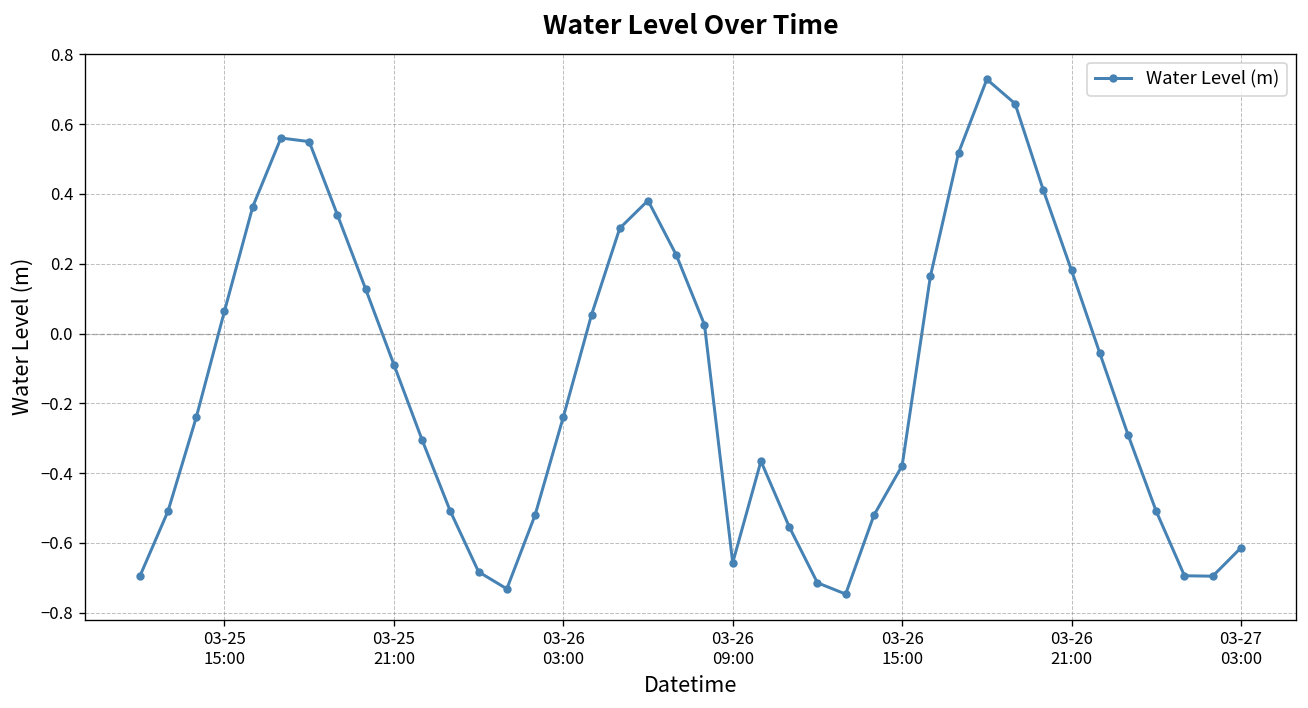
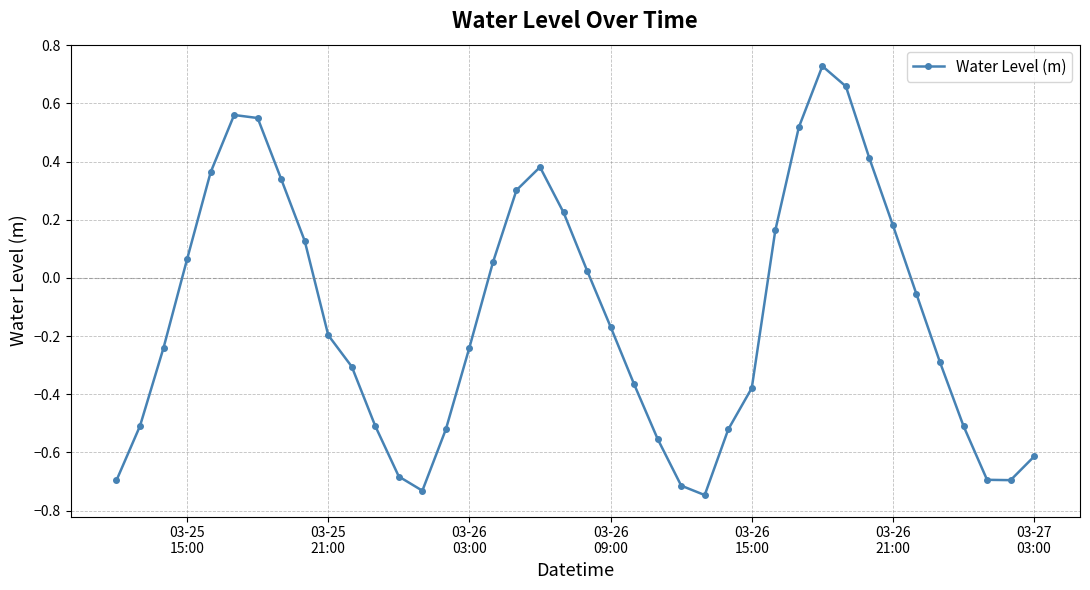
  {
    "03-25 15:00": 0.06,
-   "03-25 21:00": -0.09,
+   "03-25 21:00": -0.20,
    "03-26 03:00": -0.24,
-   "03-26 09:00": -0.66,
+   "03-26 09:00": -0.17,
    "03-26 15:00": -0.38,
    "03-26 21:00": 0.18,
    "03-27 03:00": -0.61
  }
